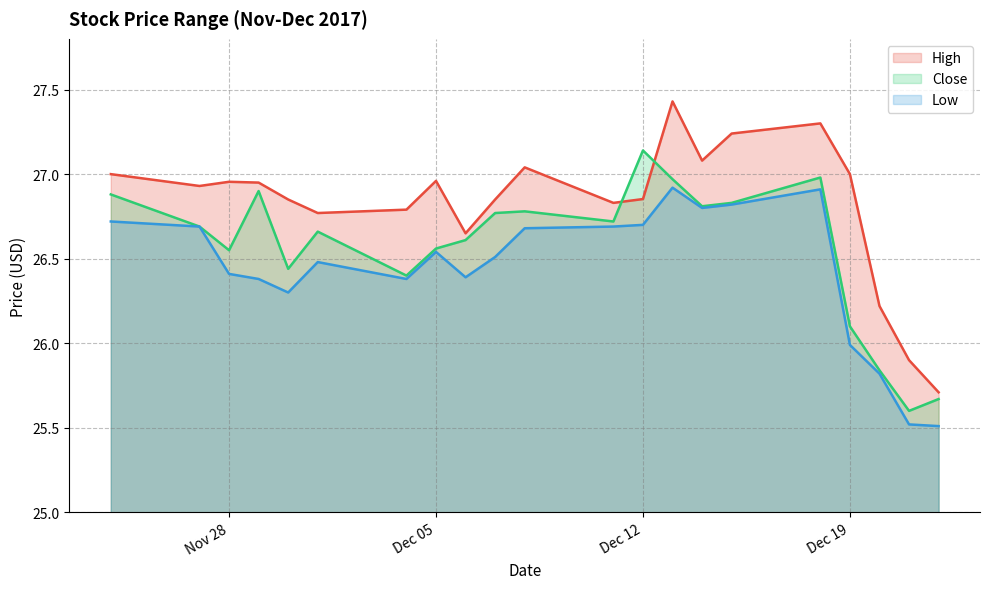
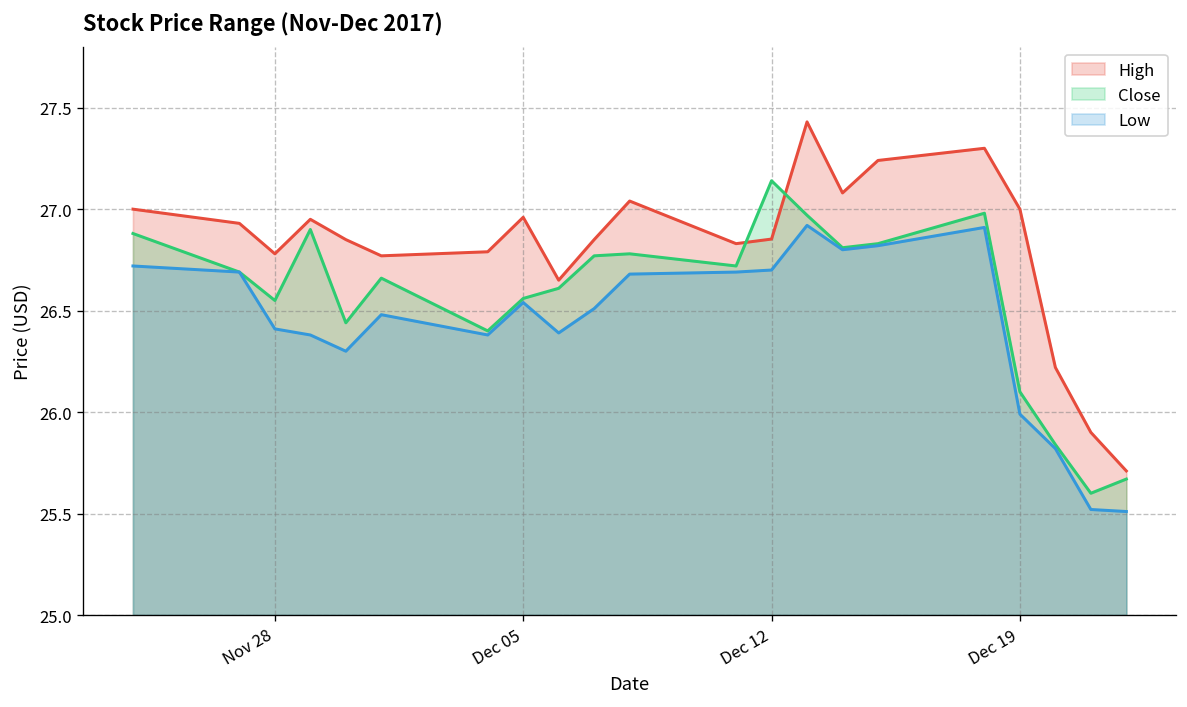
  {
    "High": {
-     "Nov 28": 26.95,
+     "Nov 28": 26.78,
      "Dec 05": 26.96,
      "Dec 12": 26.85,
      "Dec 19": 27.00
    }
  }
